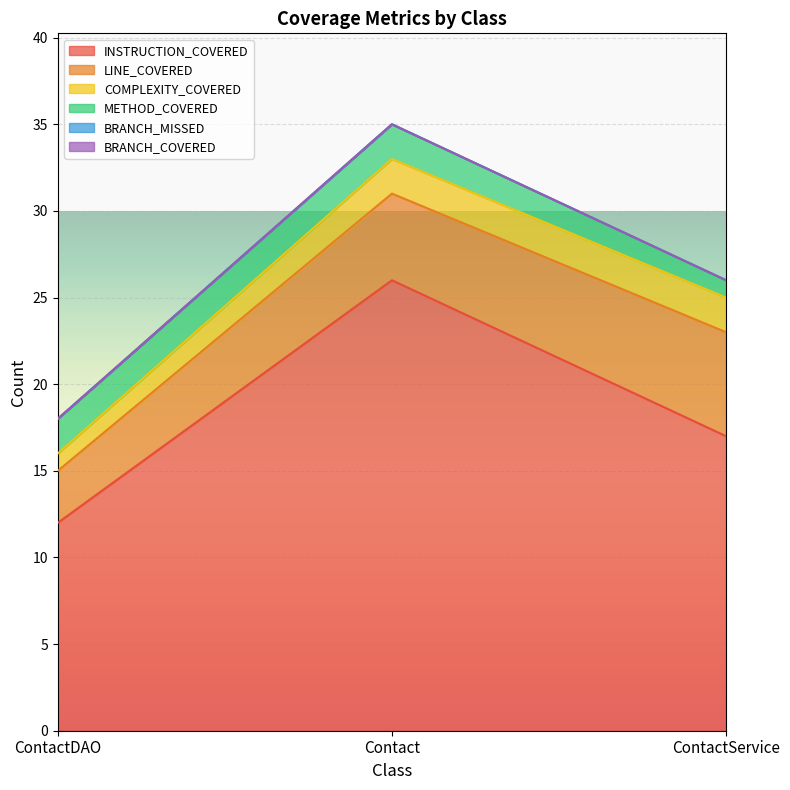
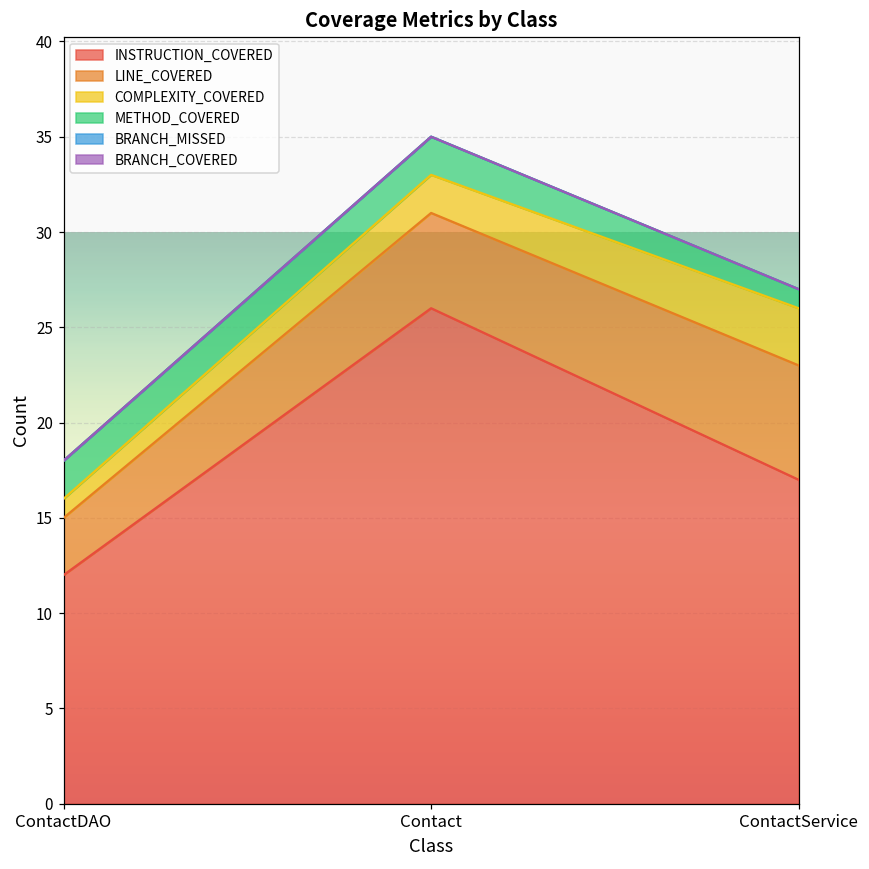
  {
    "COMPLEXITY_COVERED": {
      "ContactDAO": 1,
      "Contact": 2,
-     "ContactService": 2
+     "ContactService": 3
    }
  }
